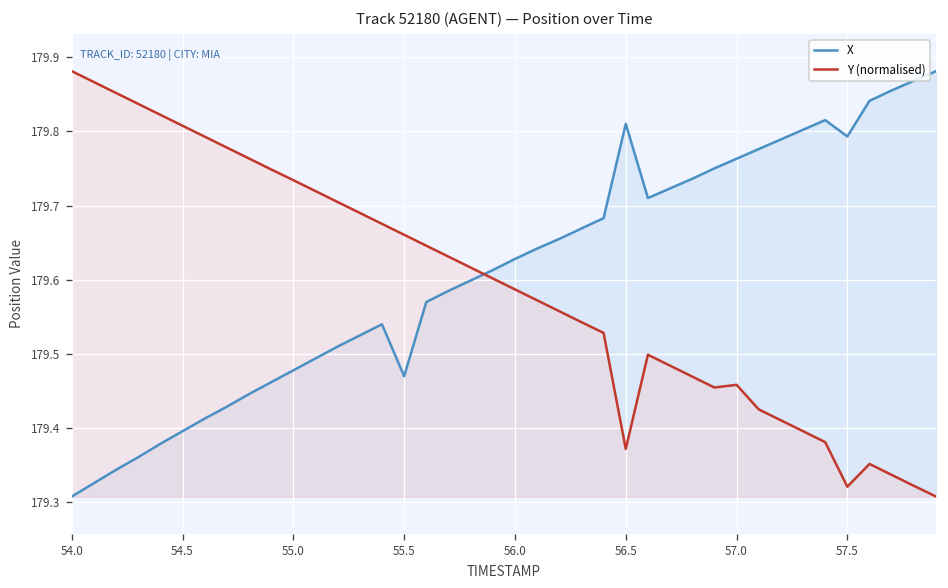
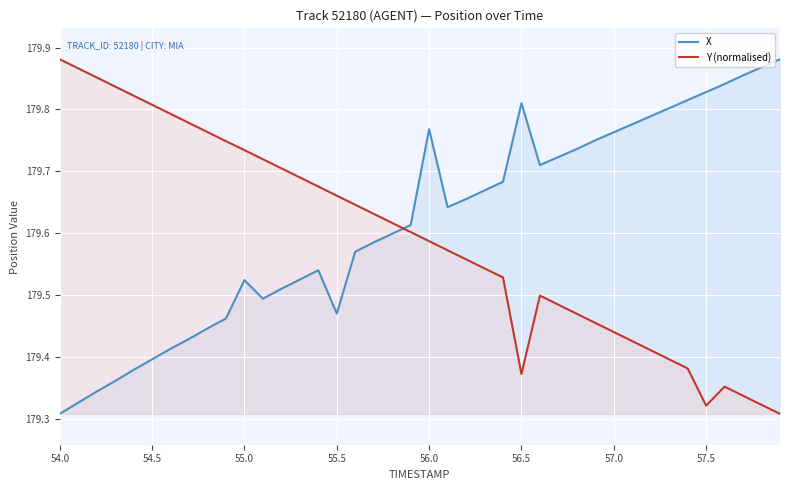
  {
    "X": {
      "54.0": 179.31,
      "54.5": 179.40,
-     "55.0": 179.48,
+     "55.0": 179.52,
      "55.5": 179.47,
-     "56.0": 179.63,
+     "56.0": 179.77,
      "56.5": 179.81,
      "57.0": 179.76,
-     "57.5": 179.79
+     "57.5": 179.83
    },
    "Y (normalised)": {
      "54.5": 179.81,
      "55.0": 179.73,
      "55.5": 179.66,
      "56.0": 179.59,
      "56.5": 179.37,
-     "57.0": 179.46,
+     "57.0": 179.44,
      "57.5": 179.32
    }
  }
